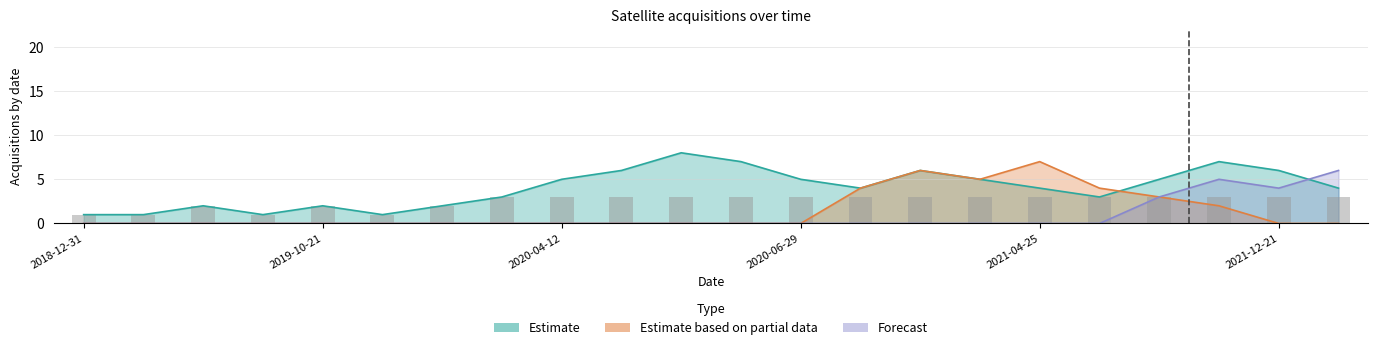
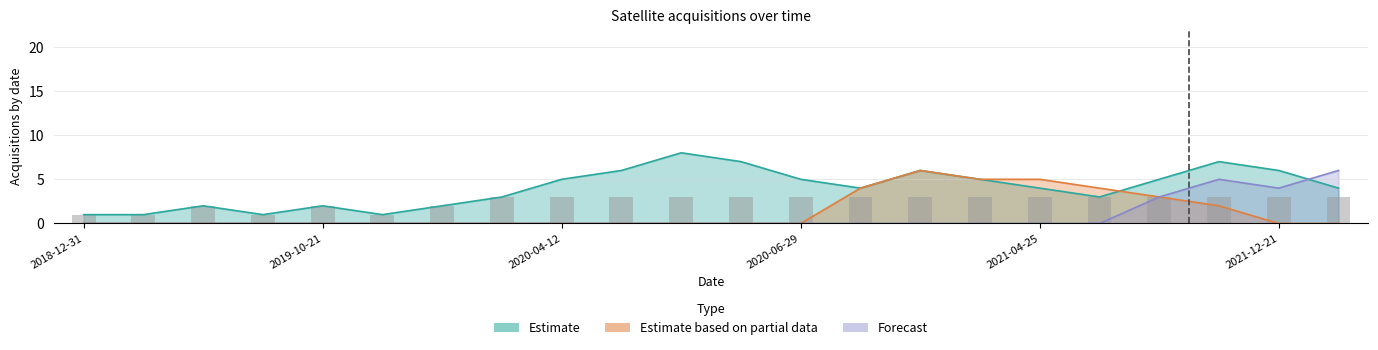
  {
    "Estimate based on partial data": {
-     "2021-04-25": 7
+     "2021-04-25": 5
    }
  }
